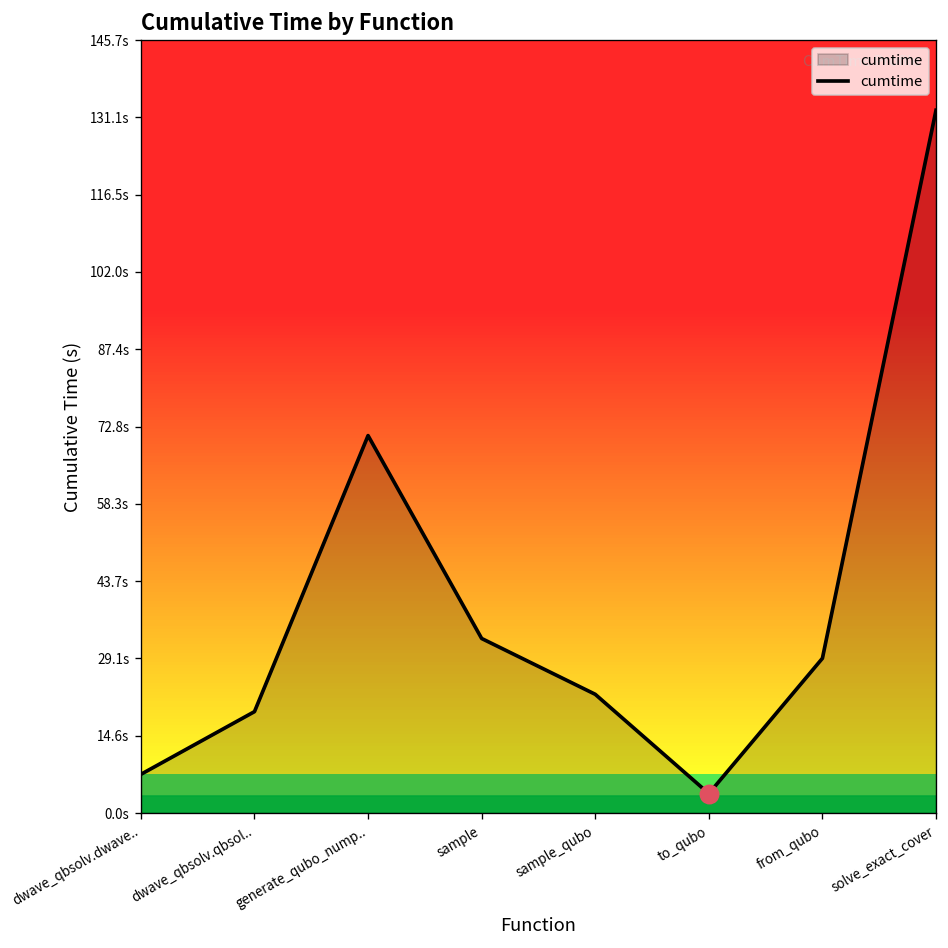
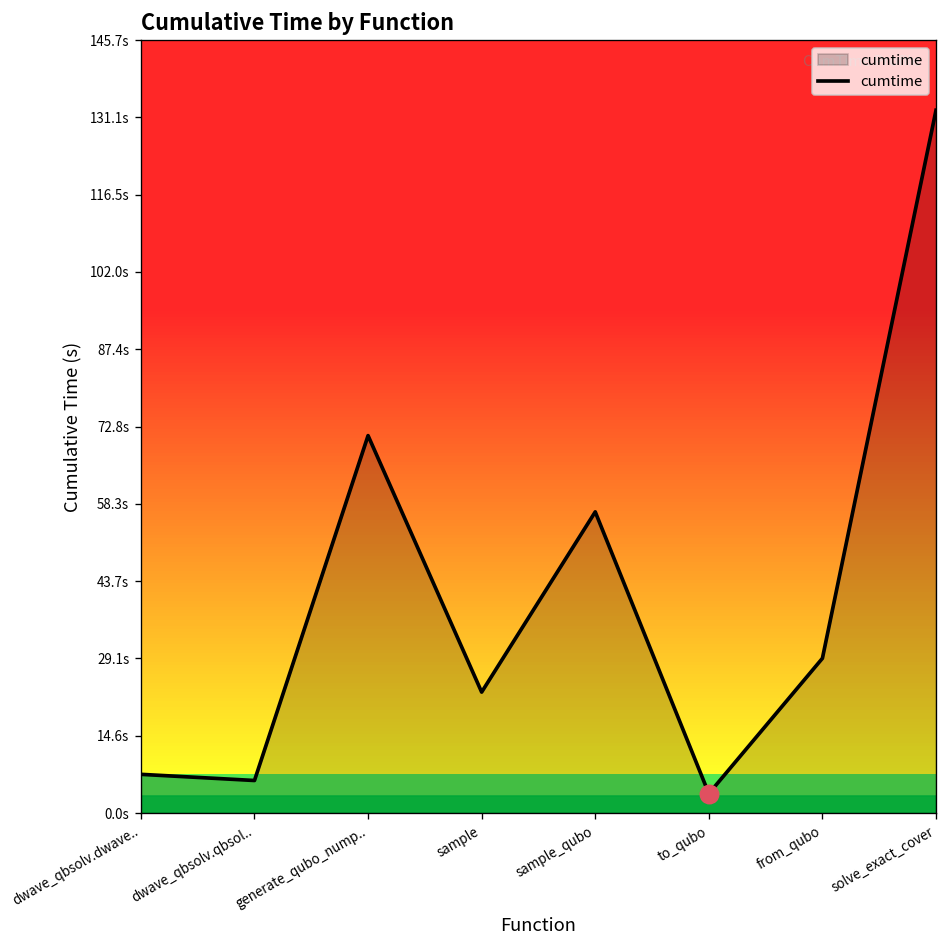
  {
    "cumtime": {
      "dwave_qbsolv.dwave..": "7s",
-     "dwave_qbsolv.qbsol..": "19s",
+     "dwave_qbsolv.qbsol..": "6s",
      "generate_qubo_nump..": "71s",
-     "sample": "33s",
-     "sample_qubo": "22s",
+     "sample": "23s",
+     "sample_qubo": "57s",
      "from_qubo": "29s",
      "solve_exact_cover": "132s"
    }
  }
